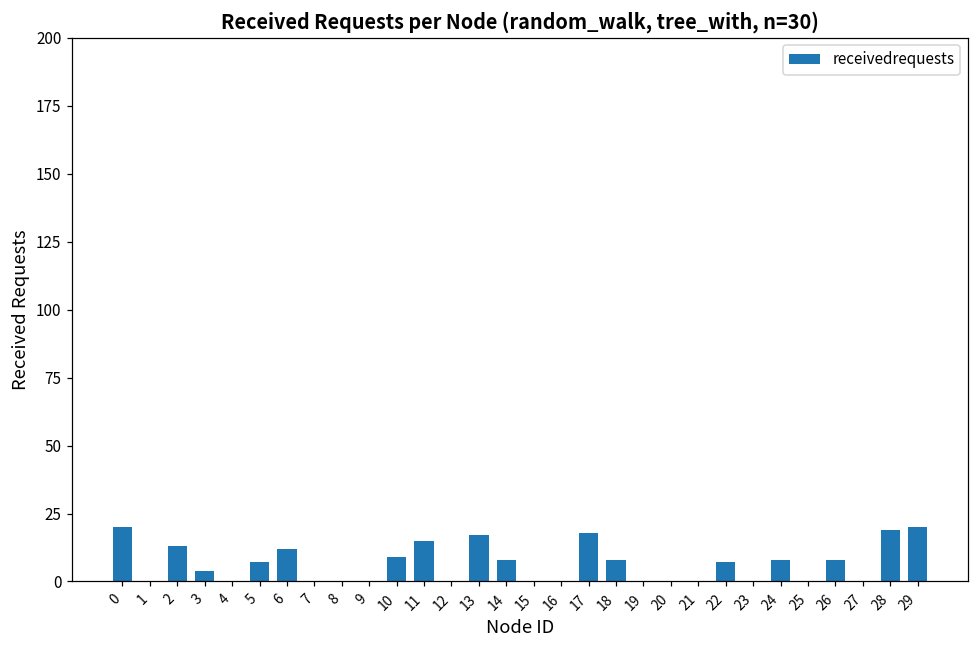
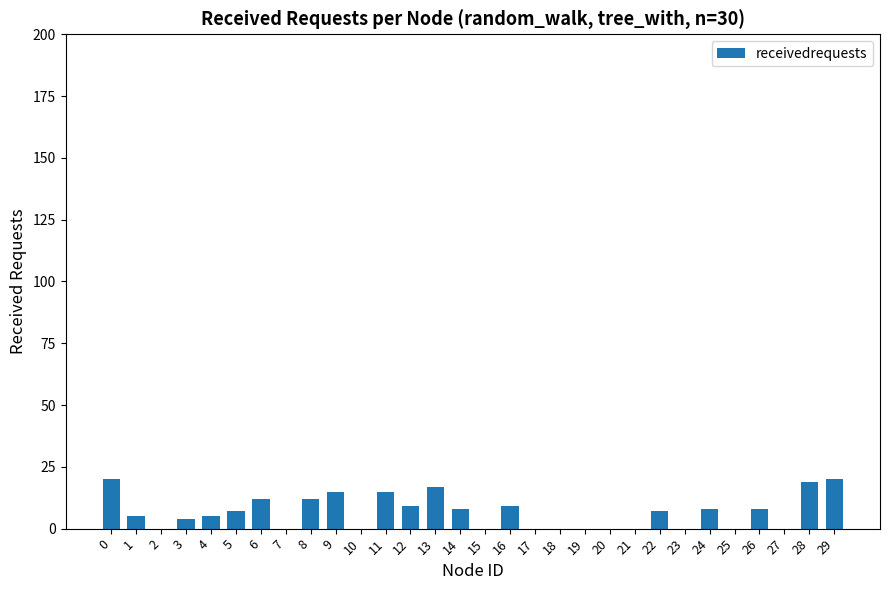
  {
    "0": 20,
-   "1": 0,
-   "2": 13,
+   "1": 5,
+   "2": 0,
    "3": 4,
-   "4": 0,
+   "4": 5,
    "5": 7,
    "6": 12,
    "7": 0,
-   "8": 0,
-   "9": 0,
-   "10": 9,
+   "8": 12,
+   "9": 15,
+   "10": 0,
    "11": 15,
-   "12": 0,
+   "12": 9,
    "13": 17,
    "14": 8,
    "15": 0,
-   "16": 0,
-   "17": 18,
-   "18": 8,
+   "16": 9,
+   "17": 0,
+   "18": 0,
    "19": 0,
    "20": 0,
    "21": 0,
    "22": 7,
    "23": 0,
    "24": 8,
    "25": 0,
    "26": 8,
    "27": 0,
    "28": 19,
    "29": 20
  }
